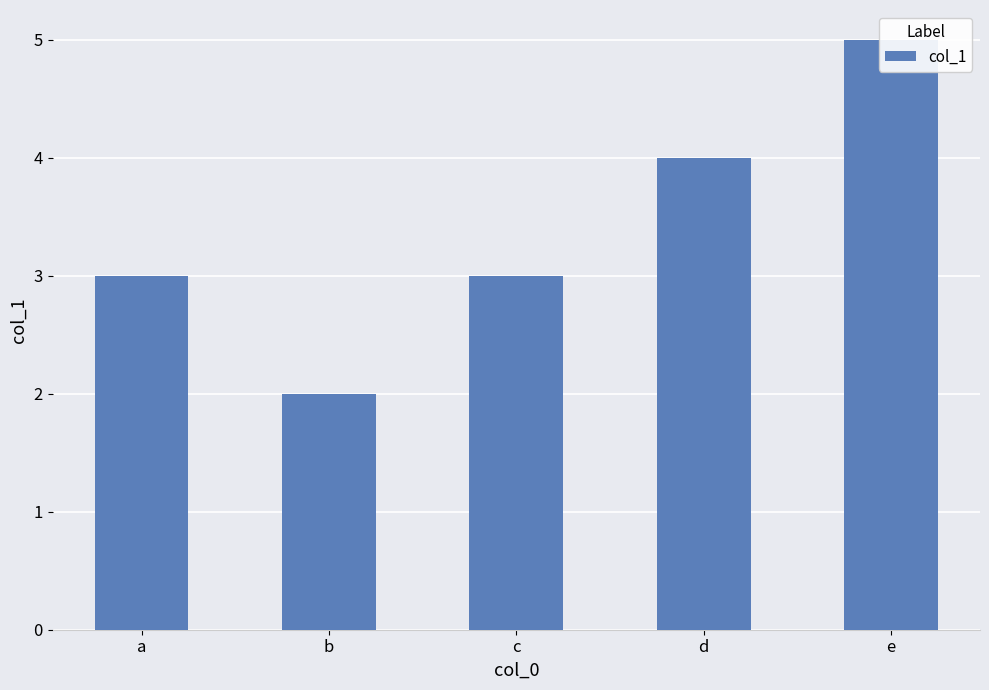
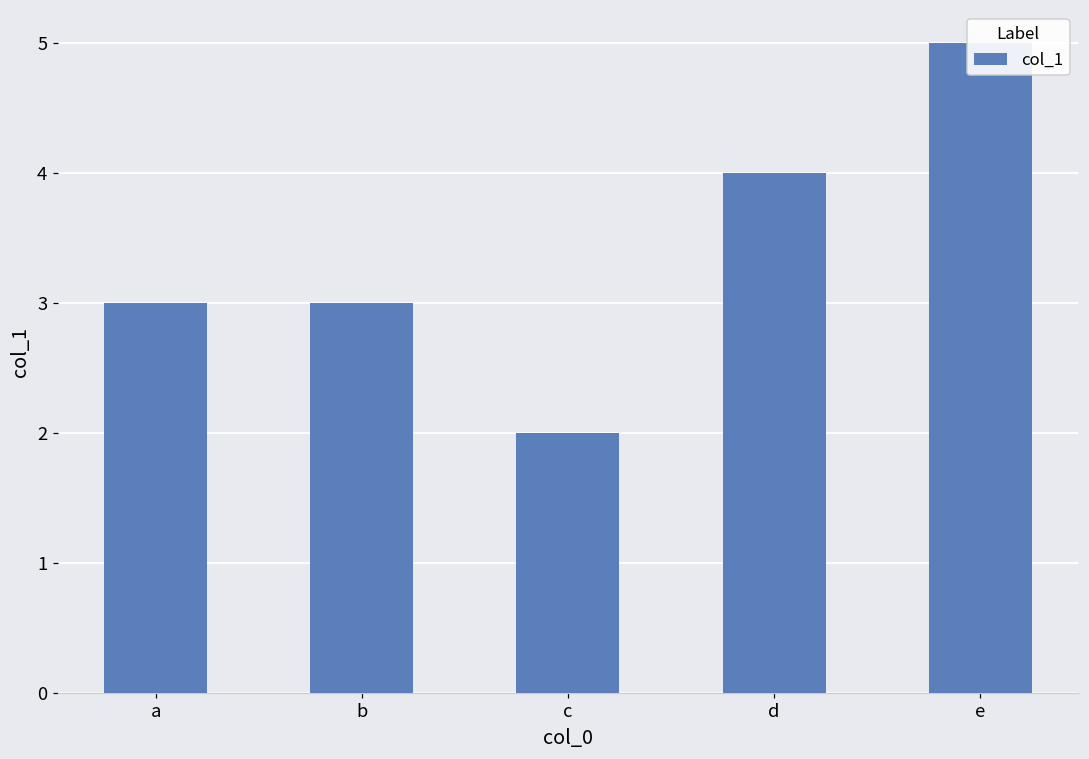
  {
    "a": 3,
-   "b": 2,
-   "c": 3,
+   "b": 3,
+   "c": 2,
    "d": 4
  }
